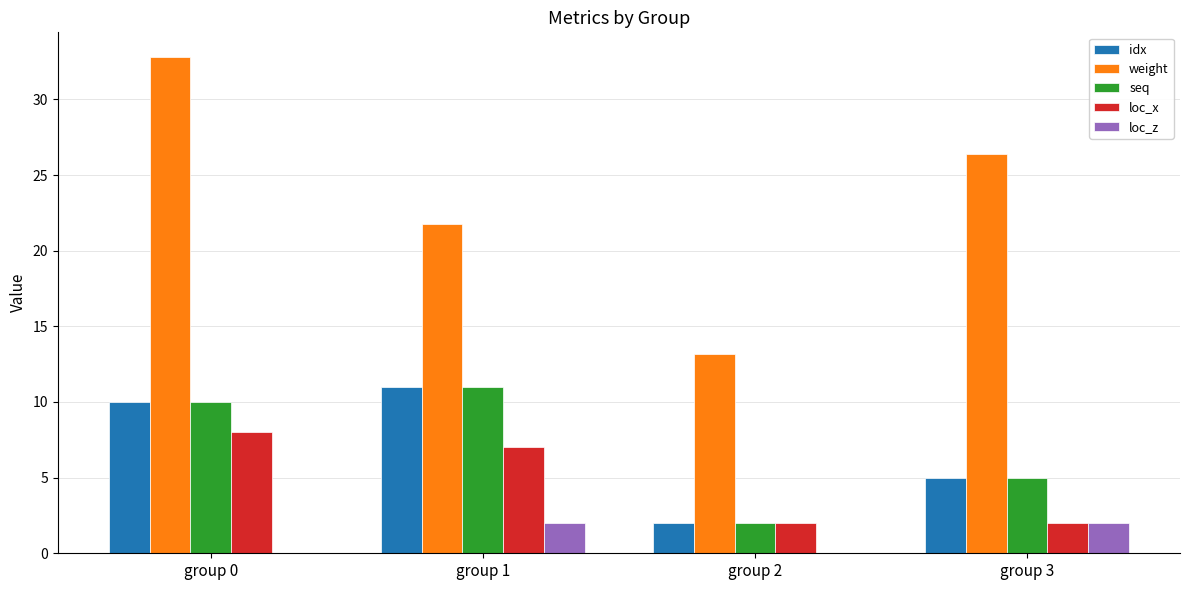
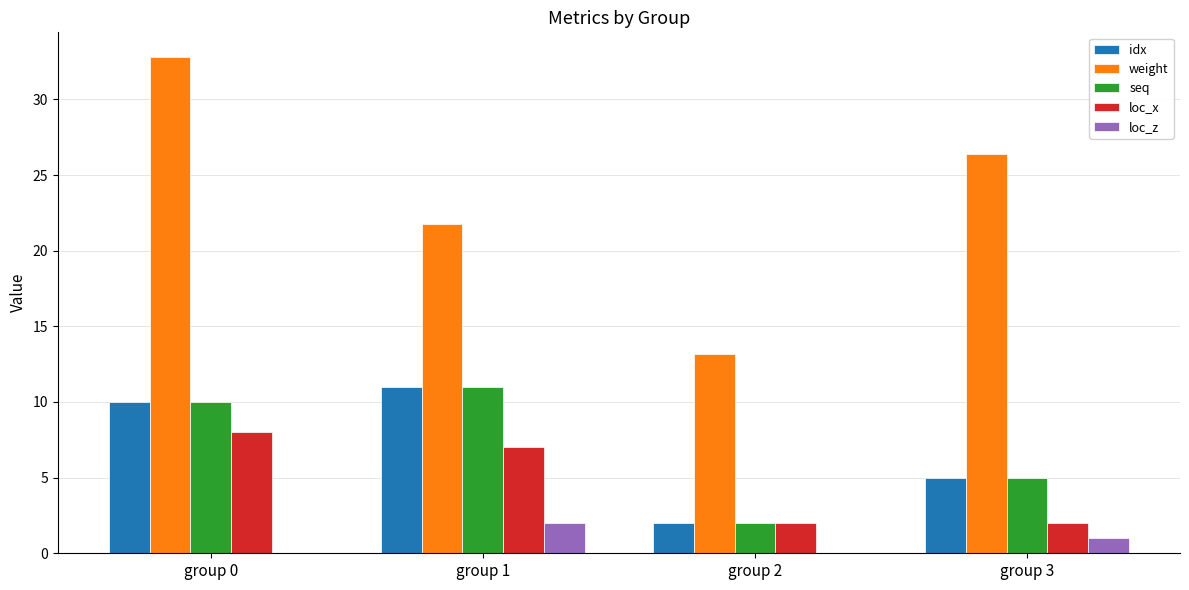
  {
    "idx": {
      "group 0": 10,
      "group 1": 11,
      "group 2": 2,
      "group 3": 5
    },
    "weight": {
      "group 0": 32.8,
      "group 1": 21.7,
      "group 2": 13.2,
      "group 3": 26.4
    },
    "seq": {
      "group 0": 10,
      "group 1": 11,
      "group 2": 2,
      "group 3": 5
    },
    "loc_x": {
      "group 0": 8,
      "group 1": 7,
      "group 2": 2,
      "group 3": 2
    },
    "loc_z": {
      "group 0": 0,
      "group 1": 2,
      "group 2": 0,
-     "group 3": 2
+     "group 3": 1
    }
  }
